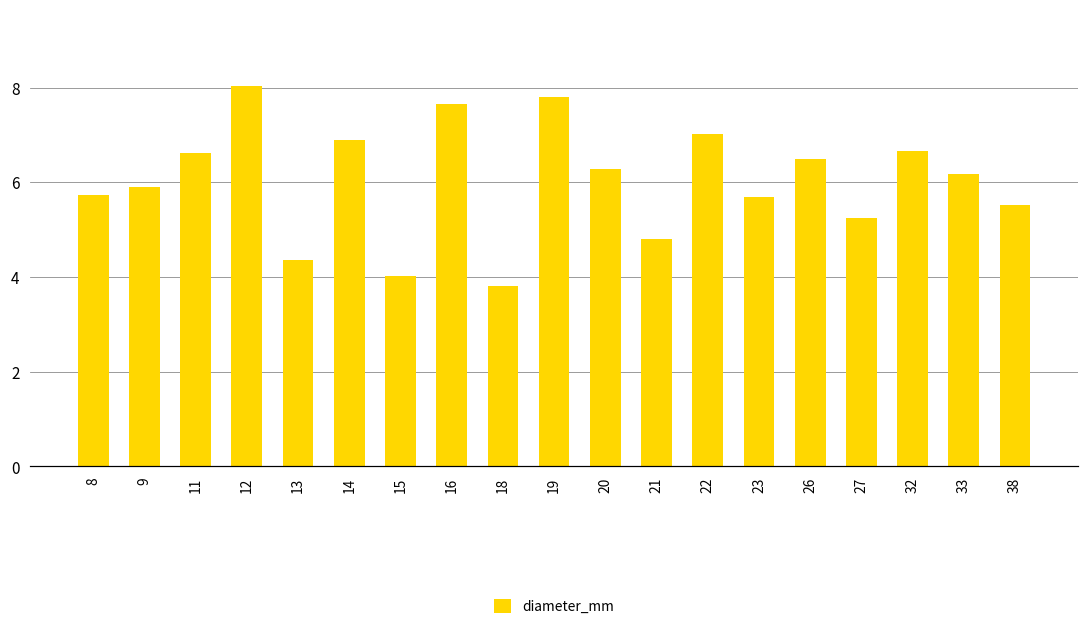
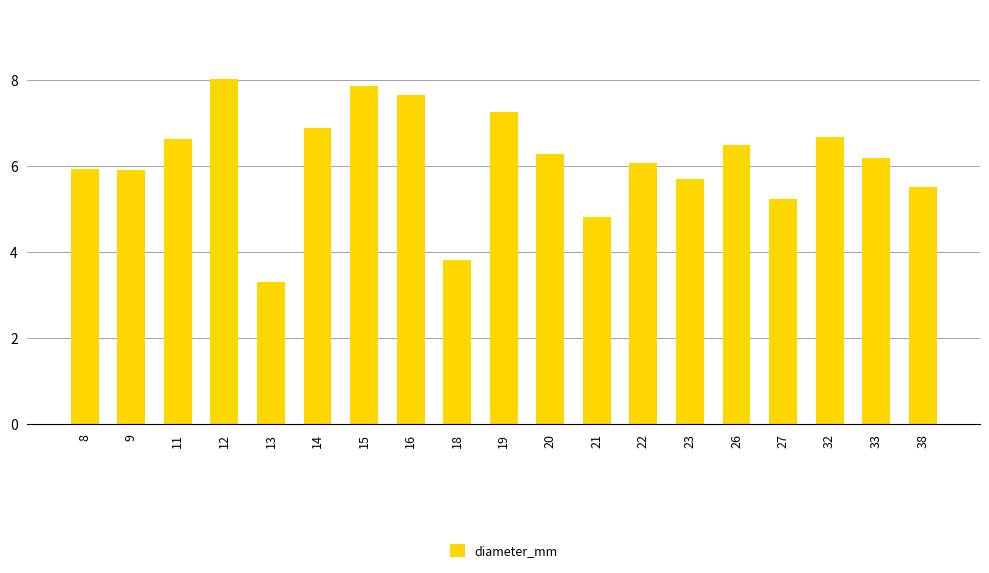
  {
-   "8": 5.7,
+   "8": 5.9,
    "9": 5.9,
    "11": 6.6,
    "12": 8.0,
-   "13": 4.4,
+   "13": 3.3,
    "14": 6.9,
-   "15": 4.0,
+   "15": 7.9,
    "16": 7.7,
    "18": 3.8,
-   "19": 7.8,
+   "19": 7.2,
    "20": 6.3,
    "21": 4.8,
-   "22": 7.0,
+   "22": 6.1,
    "23": 5.7,
    "26": 6.5,
    "27": 5.2,
    "32": 6.7,
    "33": 6.2,
    "38": 5.5
  }
